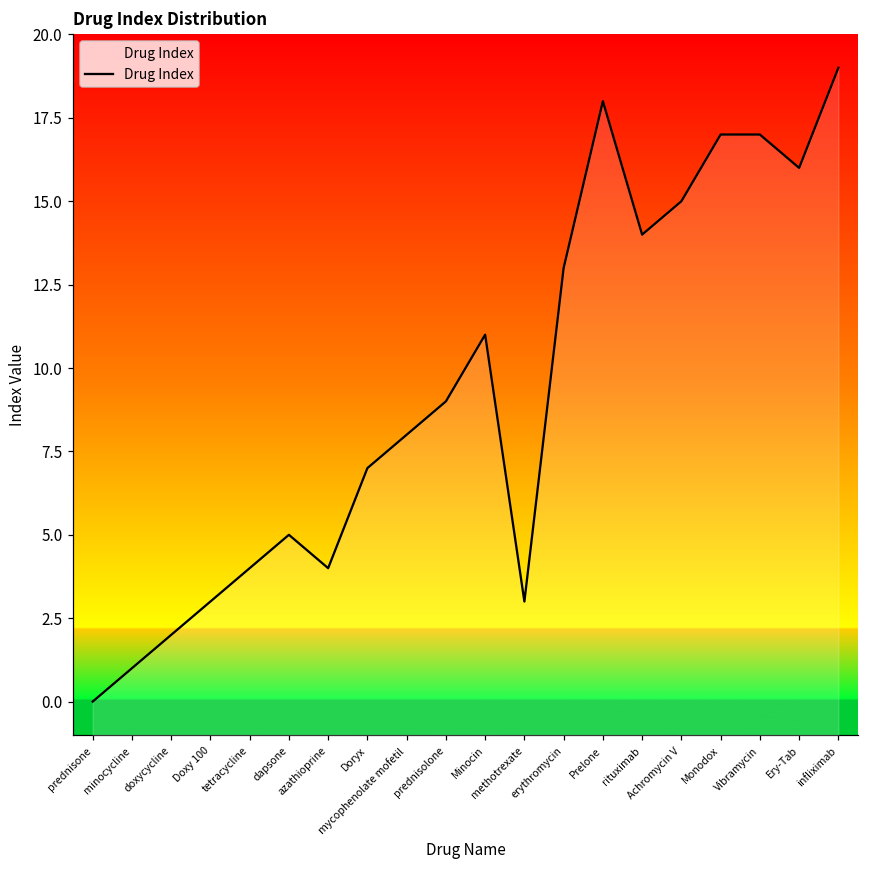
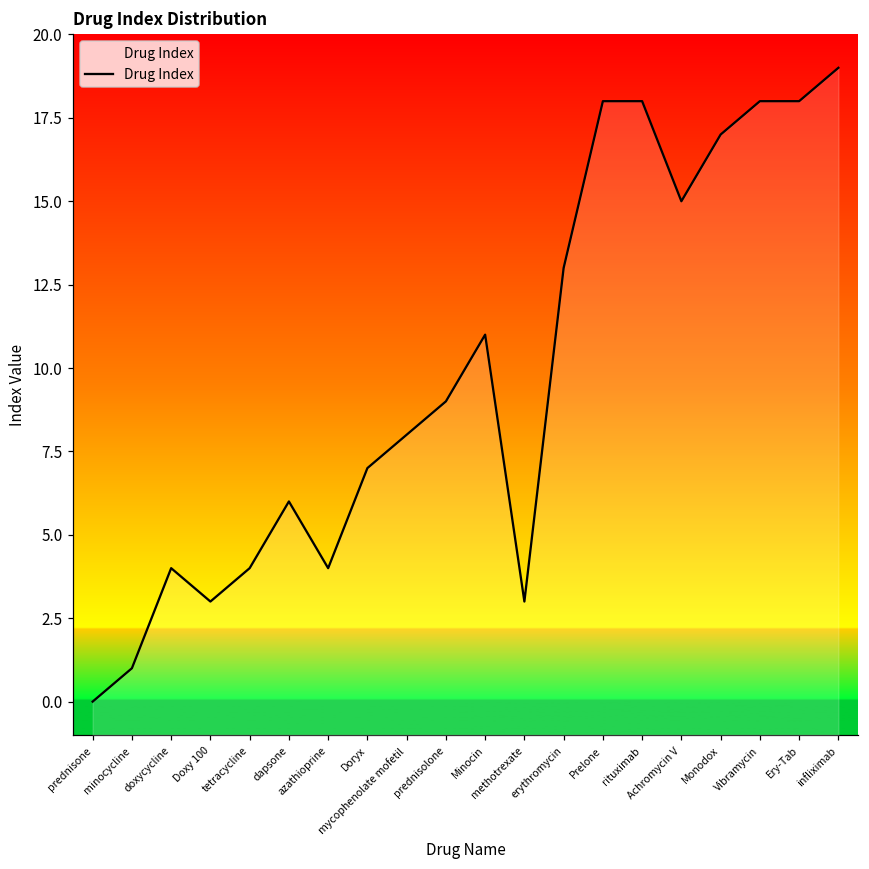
  {
    "prednisone": 0,
    "minocycline": 1,
-   "doxycycline": 2,
+   "doxycycline": 4,
    "Doxy 100": 3,
    "tetracycline": 4,
-   "dapsone": 5,
+   "dapsone": 6,
    "azathioprine": 4,
    "Doryx": 7,
    "mycophenolate mofetil": 8,
    "prednisolone": 9,
    "Minocin": 11,
    "methotrexate": 3,
    "erythromycin": 13,
    "Prelone": 18,
-   "rituximab": 14,
+   "rituximab": 18,
    "Achromycin V": 15,
    "Monodox": 17,
-   "Vibramycin": 17,
-   "Ery-Tab": 16,
+   "Vibramycin": 18,
+   "Ery-Tab": 18,
    "infliximab": 19
  }
